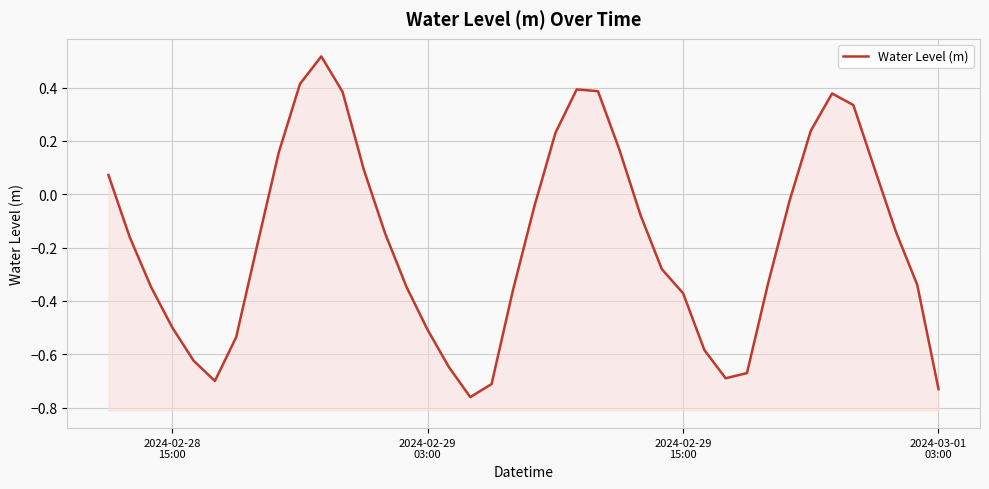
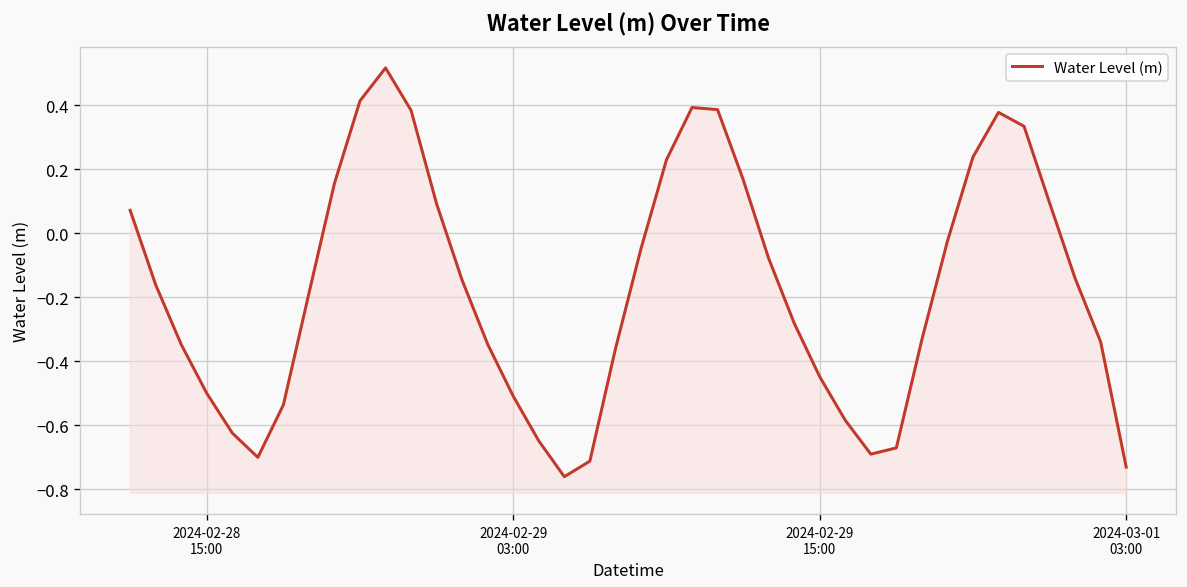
  {
    "2024-02-28 15:00": -0.50,
    "2024-02-29 03:00": -0.51,
-   "2024-02-29 15:00": -0.37,
+   "2024-02-29 15:00": -0.45,
    "2024-03-01 03:00": -0.73
  }
